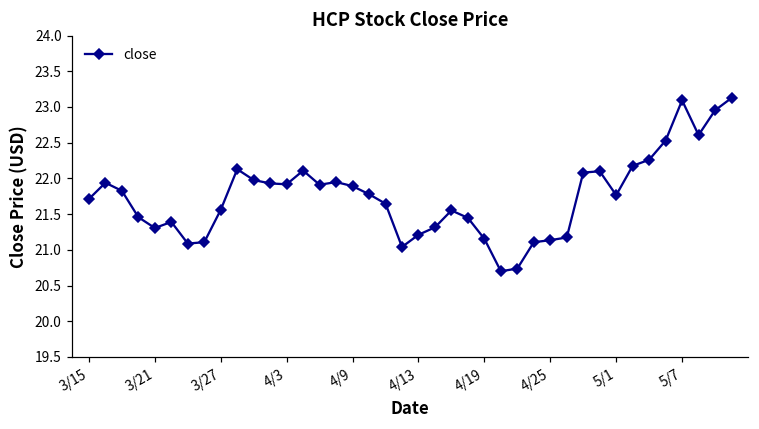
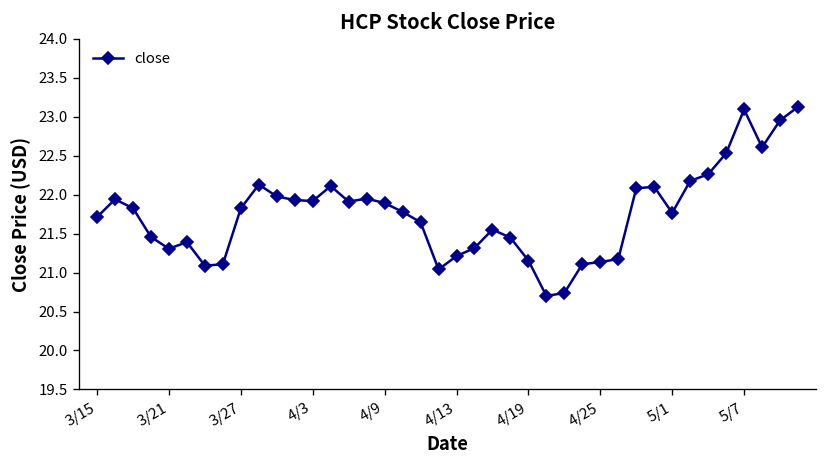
  {
    "3/15": 21.7,
    "3/21": 21.3,
-   "3/27": 21.6,
+   "3/27": 21.8,
    "4/3": 21.9,
    "4/9": 21.9,
    "4/13": 21.2,
    "4/19": 21.2,
    "4/25": 21.1,
    "5/1": 21.8,
    "5/7": 23.1
  }
